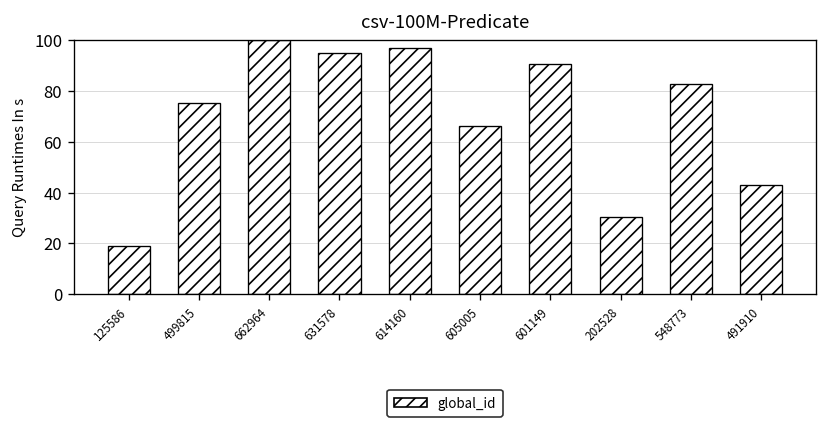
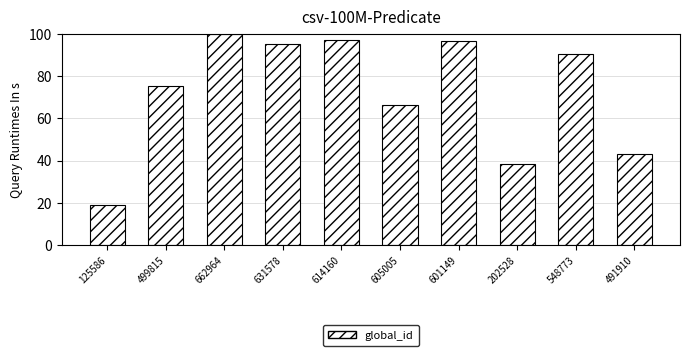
  {
    "125586": 19,
    "499815": 75,
    "662964": 100,
    "631578": 95,
    "614160": 97,
    "605005": 66,
-   "601149": 91,
-   "202528": 31,
-   "548773": 83,
+   "601149": 97,
+   "202528": 38,
+   "548773": 91,
    "491910": 43
  }
